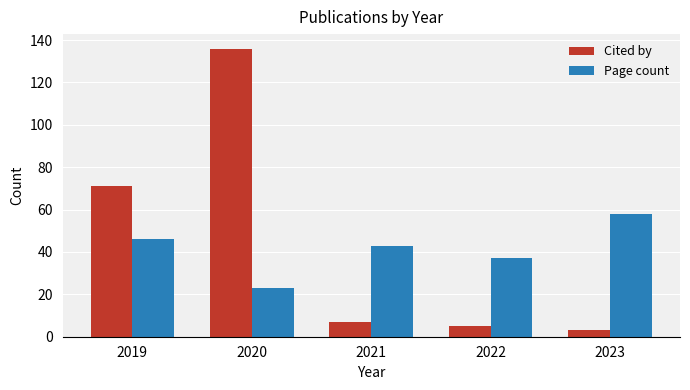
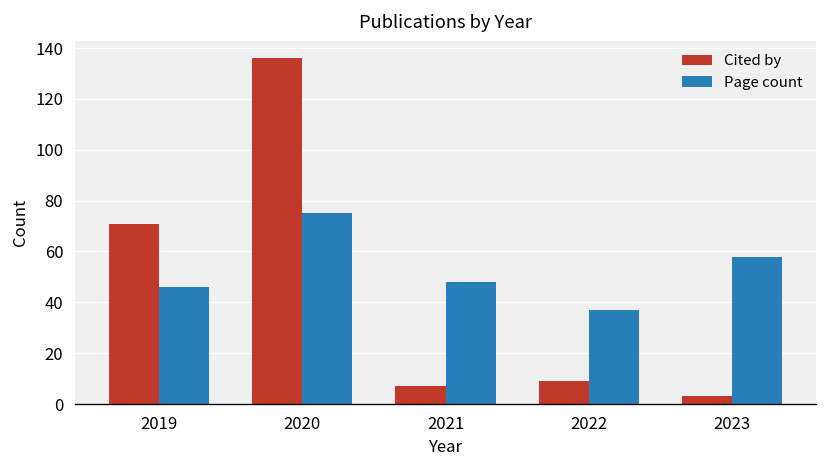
  {
    "Cited by": {
      "2019": 71,
      "2020": 136,
      "2021": 7,
-     "2022": 5,
+     "2022": 9,
      "2023": 3
    },
    "Page count": {
      "2019": 46,
-     "2020": 23,
-     "2021": 43,
+     "2020": 75,
+     "2021": 48,
      "2022": 37,
      "2023": 58
    }
  }
